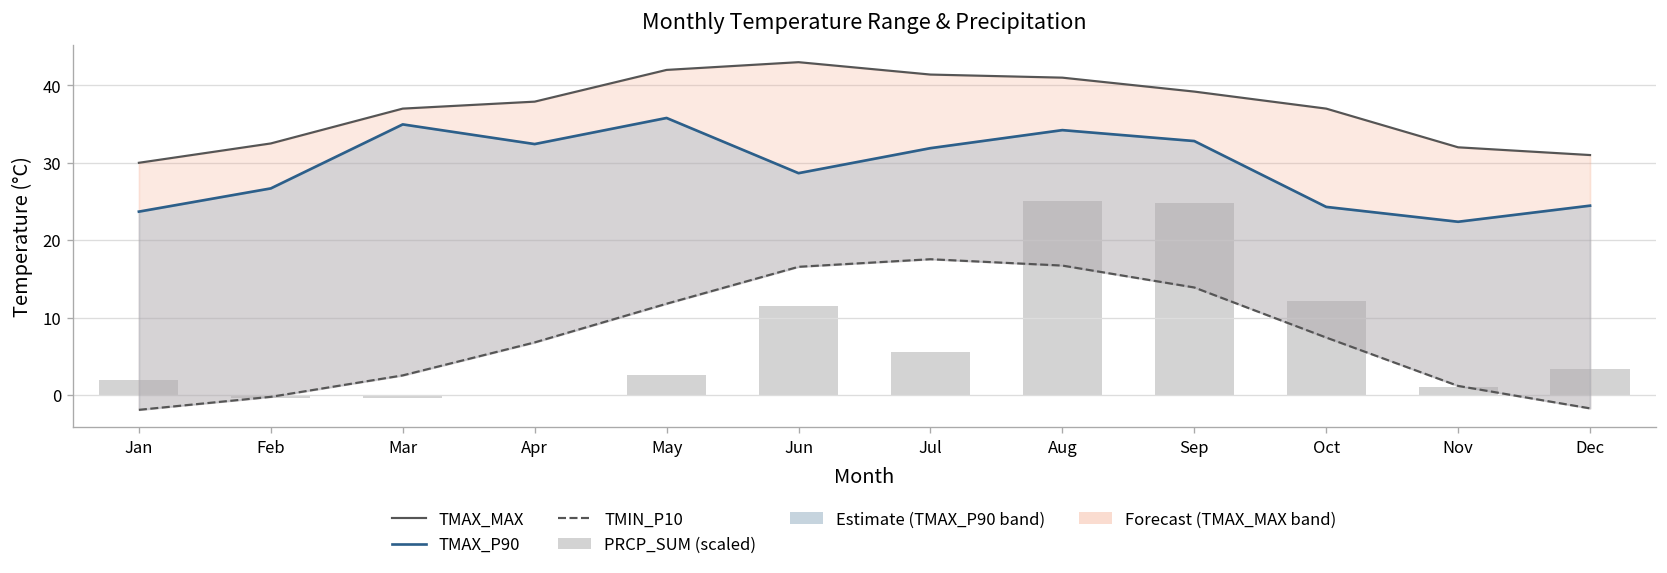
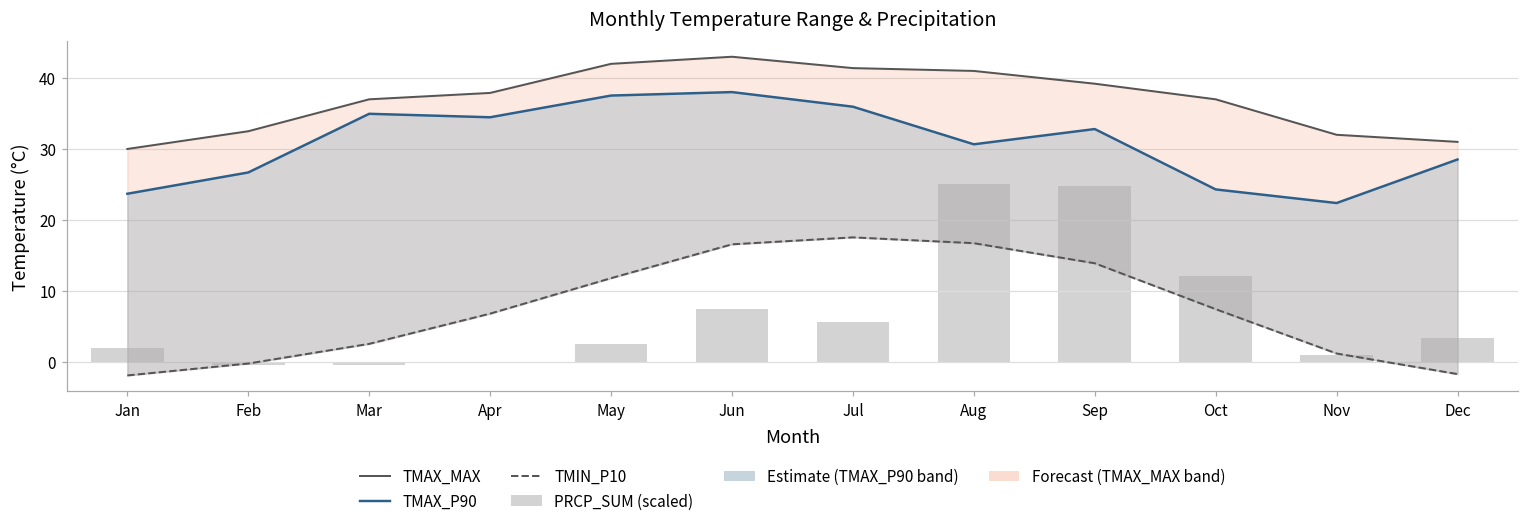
  {
    "PRCP_SUM (scaled)": {
      "Jan": 2,
      "Mar": 0,
      "May": 3,
-     "Jun": 12,
+     "Jun": 7,
      "Jul": 6,
      "Aug": 25,
      "Sep": 25,
      "Oct": 12,
      "Nov": 1,
      "Dec": 3
    },
    "TMAX_P90": {
      "Jan": 24,
      "Feb": 27,
      "Mar": 35,
-     "Apr": 32,
-     "May": 36,
-     "Jun": 29,
-     "Jul": 32,
-     "Aug": 34,
+     "Apr": 34,
+     "May": 38,
+     "Jun": 38,
+     "Jul": 36,
+     "Aug": 31,
      "Sep": 33,
      "Oct": 24,
      "Nov": 22,
-     "Dec": 24
+     "Dec": 29
    }
  }
